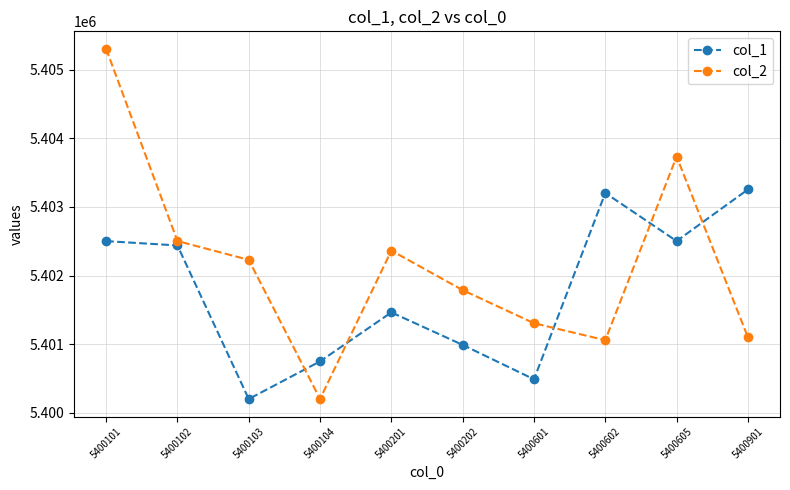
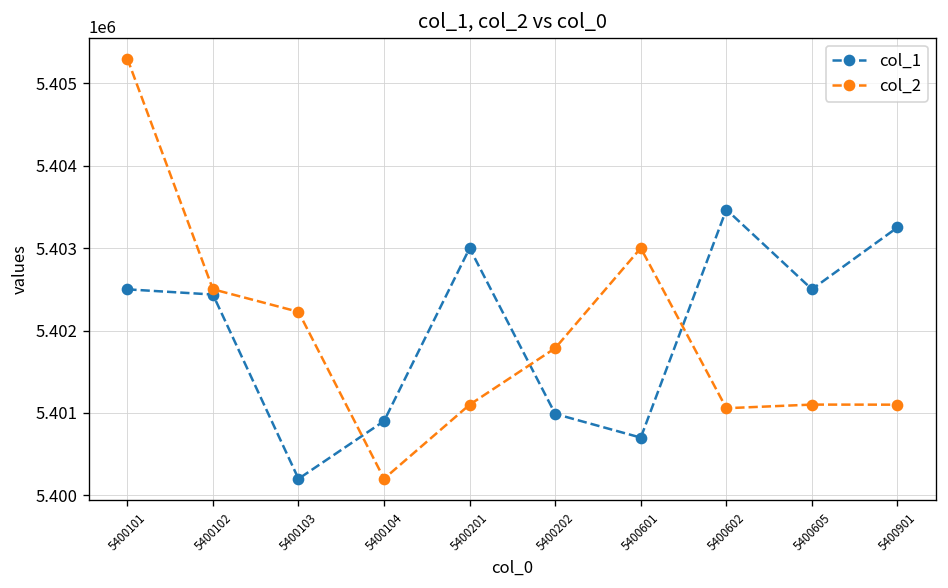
  {
    "col_1": {
      "5400101": 5402500,
      "5400102": 5402400,
      "5400103": 5400200,
-     "5400104": 5400700,
-     "5400201": 5401500,
+     "5400104": 5400900,
+     "5400201": 5403000,
      "5400202": 5401000,
-     "5400601": 5400500,
-     "5400602": 5403200,
+     "5400601": 5400700,
+     "5400602": 5403500,
      "5400605": 5402500,
      "5400901": 5403300
    },
    "col_2": {
      "5400101": 5405300,
      "5400102": 5402500,
      "5400103": 5402200,
      "5400104": 5400200,
-     "5400201": 5402400,
+     "5400201": 5401100,
      "5400202": 5401800,
-     "5400601": 5401300,
+     "5400601": 5403000,
      "5400602": 5401100,
-     "5400605": 5403700,
+     "5400605": 5401100,
      "5400901": 5401100
    }
  }
